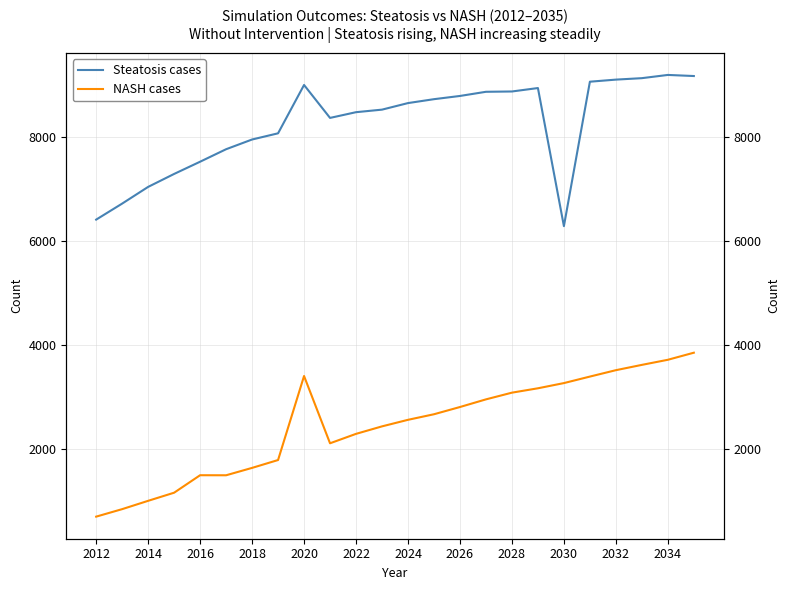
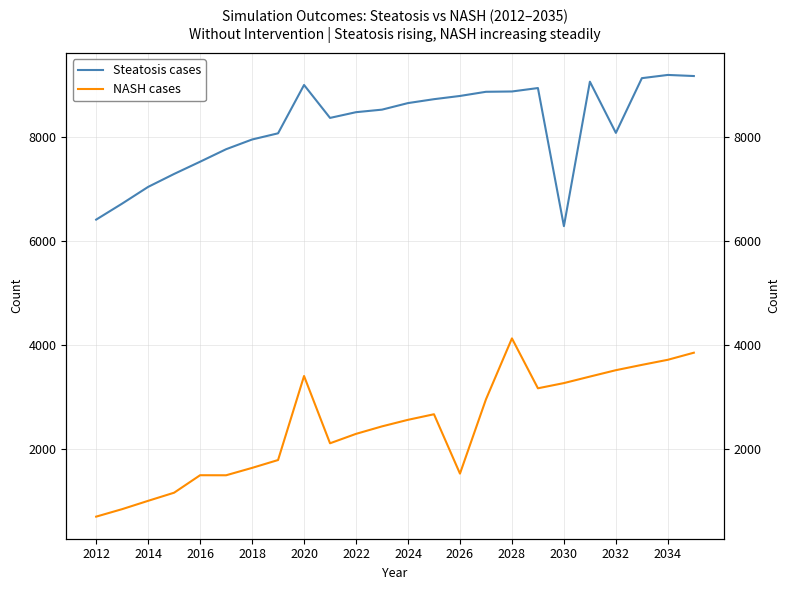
  {
    "Steatosis cases": {
      "2012": 6400,
      "2014": 7000,
      "2016": 7500,
      "2018": 7900,
      "2020": 9000,
      "2022": 8500,
      "2024": 8600,
      "2026": 8800,
      "2028": 8900,
      "2030": 6300,
-     "2032": 9100,
+     "2032": 8100,
      "2034": 9200
    },
    "NASH cases": {
      "2012": 700,
      "2014": 1000,
      "2016": 1500,
      "2018": 1600,
      "2020": 3400,
      "2022": 2300,
      "2024": 2600,
-     "2026": 2800,
-     "2028": 3100,
+     "2026": 1500,
+     "2028": 4100,
      "2030": 3300,
      "2032": 3500,
      "2034": 3700
    }
  }
